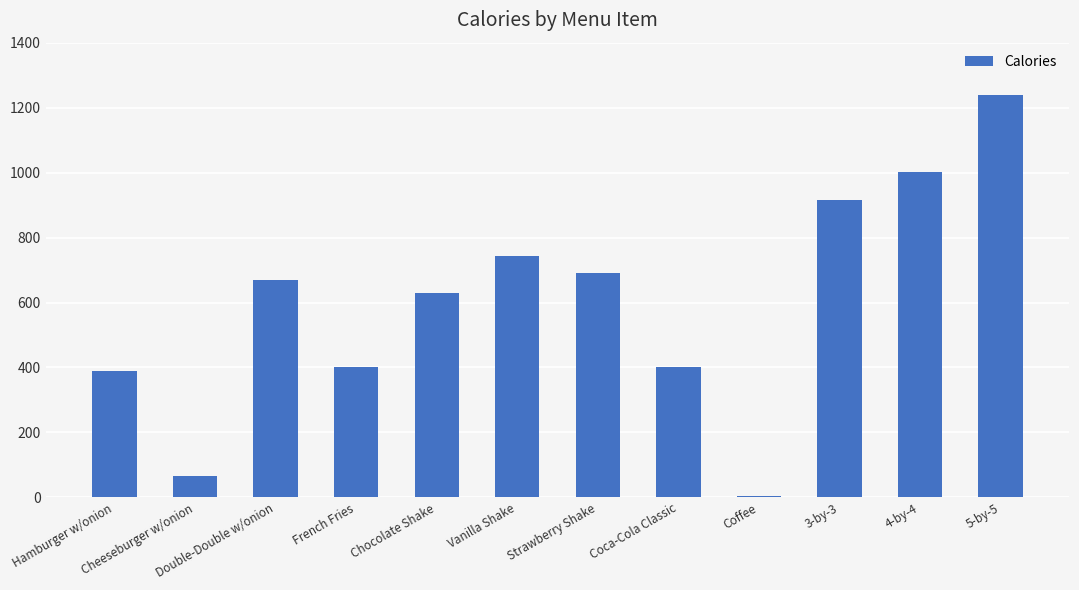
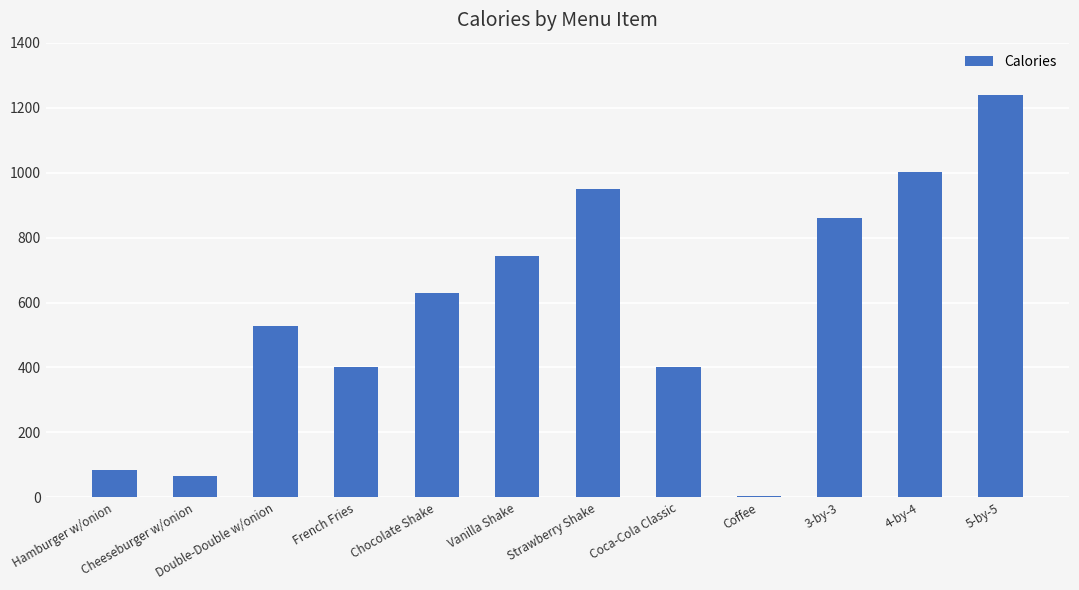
  {
-   "Hamburger w/onion": 390,
+   "Hamburger w/onion": 80,
    "Cheeseburger w/onion": 70,
-   "Double-Double w/onion": 670,
+   "Double-Double w/onion": 530,
    "French Fries": 400,
    "Chocolate Shake": 630,
    "Vanilla Shake": 740,
-   "Strawberry Shake": 690,
+   "Strawberry Shake": 950,
    "Coca-Cola Classic": 400,
-   "3-by-3": 920,
+   "3-by-3": 860,
    "4-by-4": 1000,
    "5-by-5": 1240
  }
